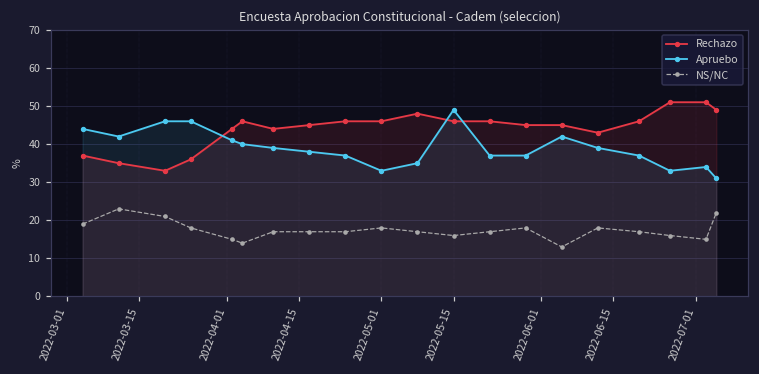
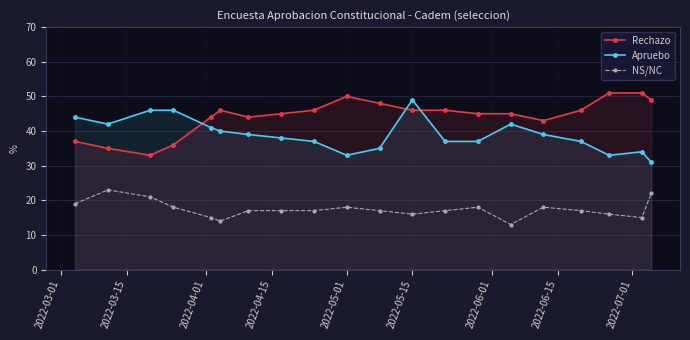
  {
    "Rechazo": {
-     "2022-05-01": 46,
+     "2022-05-01": 50,
      "2022-05-15": 46
    },
    "Apruebo": {
      "2022-05-01": 33,
      "2022-05-15": 49
    },
    "NS/NC": {
      "2022-05-01": 18,
      "2022-05-15": 16
    }
  }
